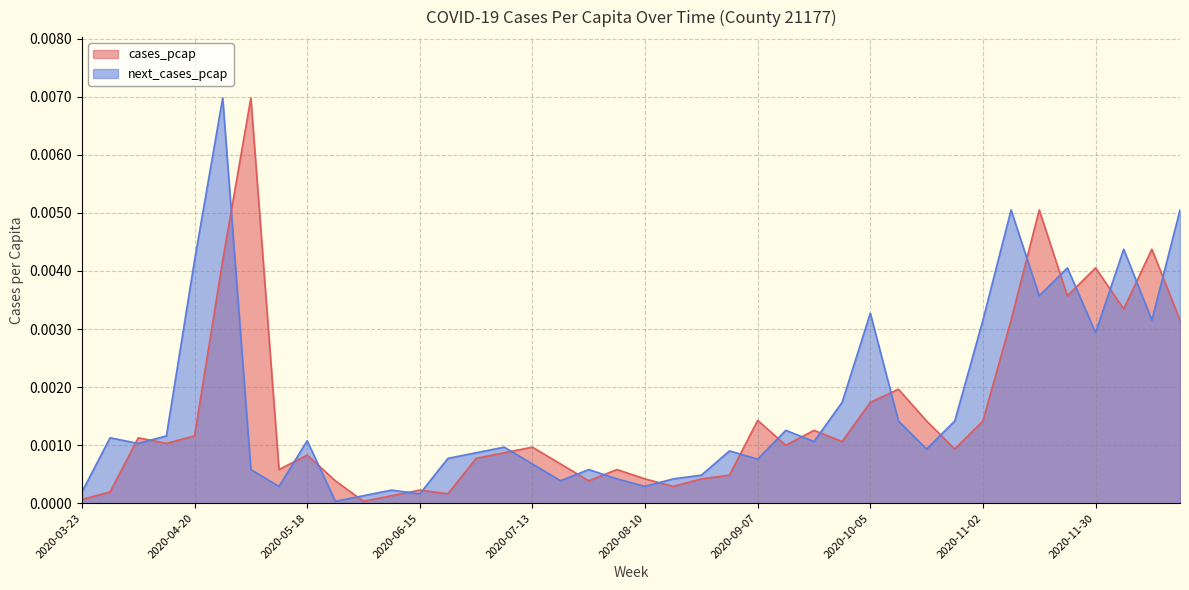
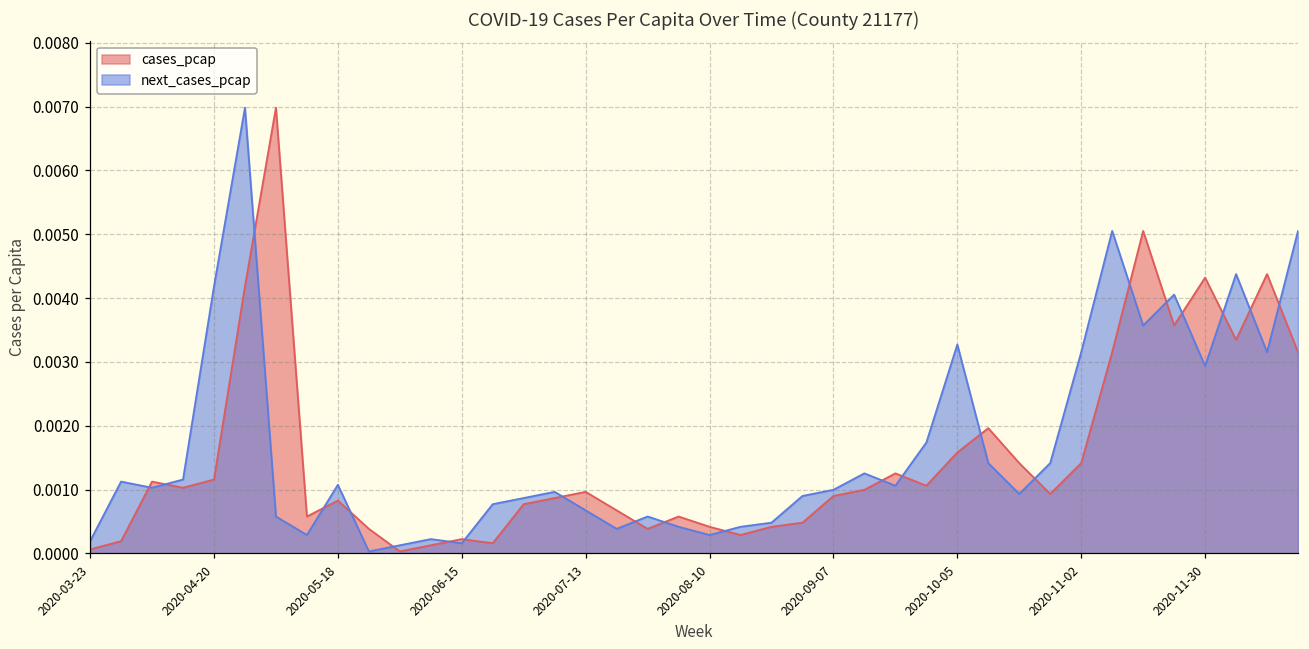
  {
    "cases_pcap": {
      "2020-03-23": 0.0001,
      "2020-04-20": 0.0012,
      "2020-05-18": 0.0008,
      "2020-06-15": 0.0002,
      "2020-07-13": 0.0010,
      "2020-08-10": 0.0004,
-     "2020-09-07": 0.0014,
-     "2020-10-05": 0.0017,
+     "2020-09-07": 0.0009,
+     "2020-10-05": 0.0016,
      "2020-11-02": 0.0014,
-     "2020-11-30": 0.0041
+     "2020-11-30": 0.0043
    },
    "next_cases_pcap": {
      "2020-03-23": 0.0002,
      "2020-04-20": 0.0042,
      "2020-05-18": 0.0011,
      "2020-06-15": 0.0002,
      "2020-07-13": 0.0007,
      "2020-08-10": 0.0003,
-     "2020-09-07": 0.0008,
+     "2020-09-07": 0.0010,
      "2020-10-05": 0.0033,
      "2020-11-02": 0.0032,
      "2020-11-30": 0.0029
    }
  }
